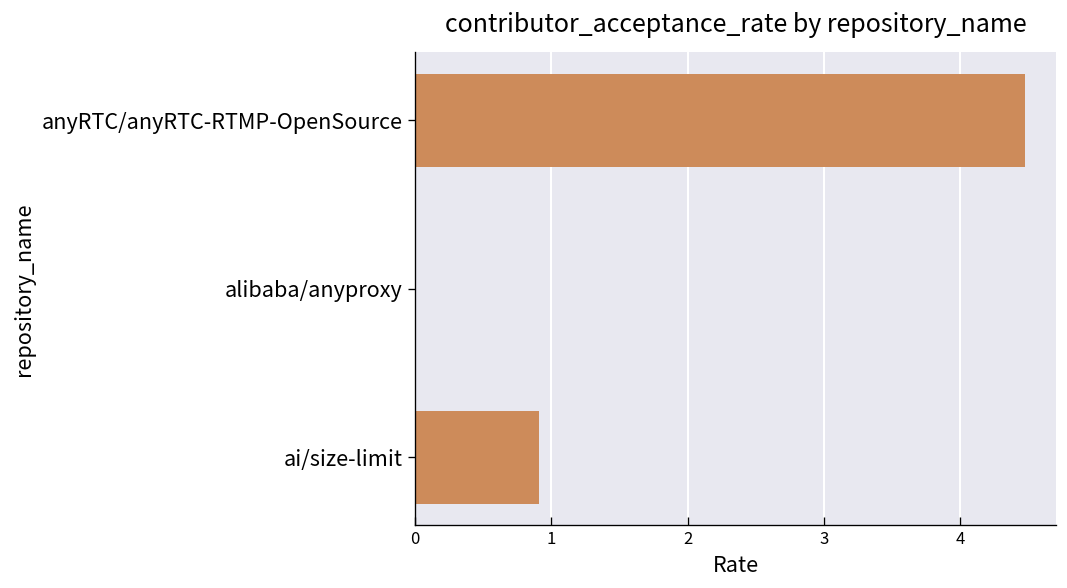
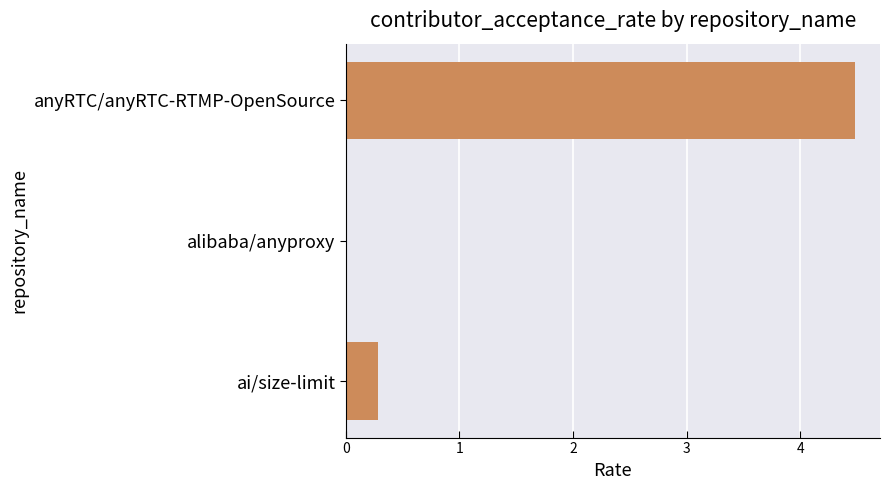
  {
    "anyRTC/anyRTC-RTMP-OpenSource": 4.48,
    "alibaba/anyproxy": 0.00,
-   "ai/size-limit": 0.91
+   "ai/size-limit": 0.28
  }
